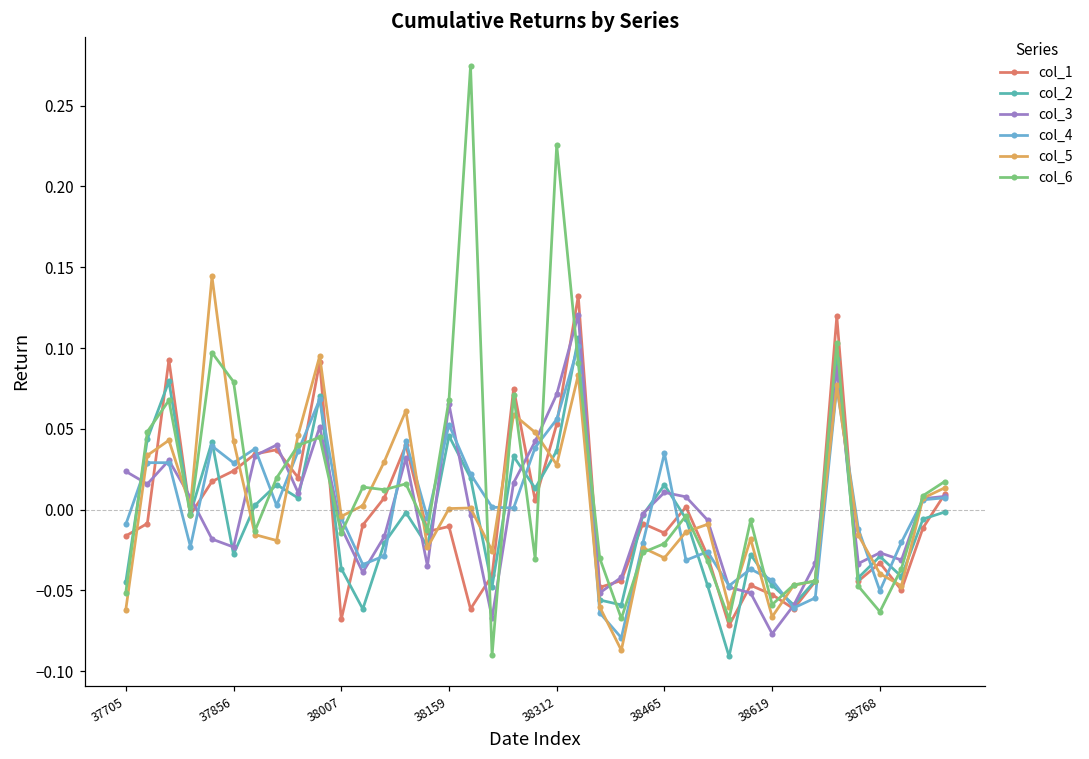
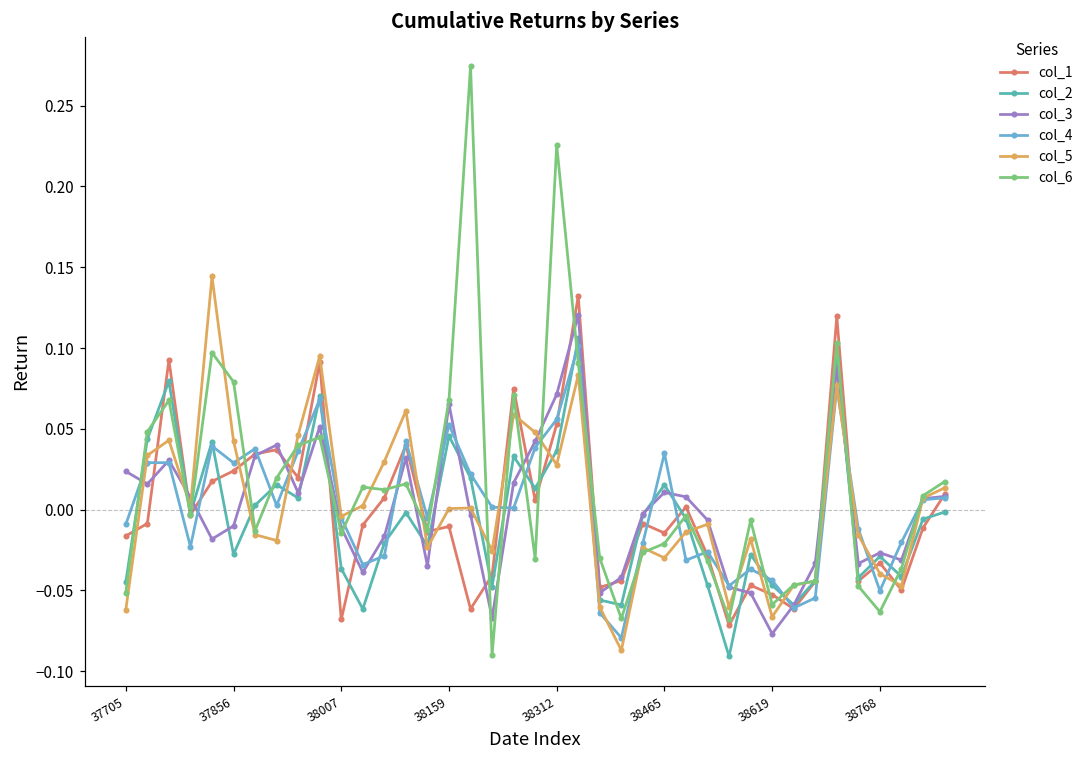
  {
    "col_3": {
      "37705": 0.024,
-     "37856": -0.023,
+     "37856": -0.010,
      "38007": -0.011,
      "38159": 0.065,
      "38312": 0.071,
      "38465": 0.011,
      "38619": -0.077,
      "38768": -0.027
    },
    "col_6": {
      "37705": -0.051,
      "37856": 0.079,
      "38007": -0.015,
      "38159": 0.068,
      "38312": 0.226,
      "38465": -0.021,
      "38619": -0.059,
      "38768": -0.063
    }
  }
